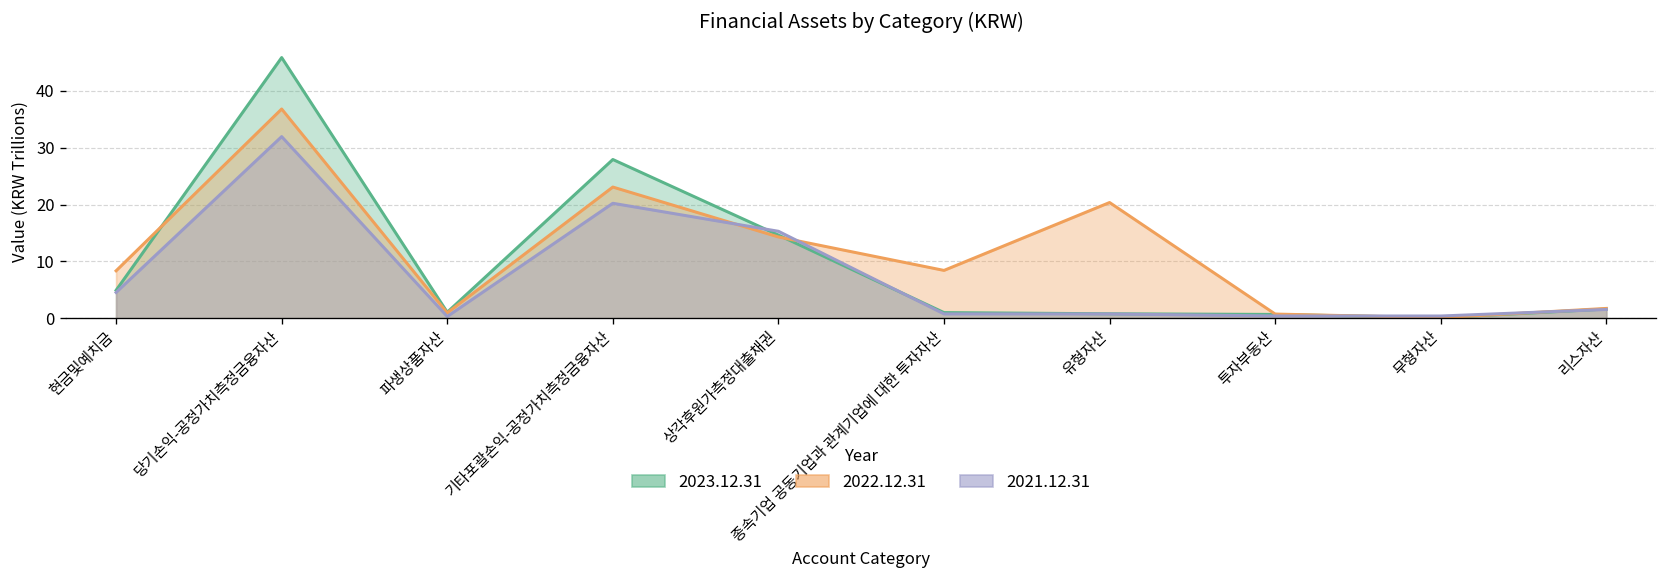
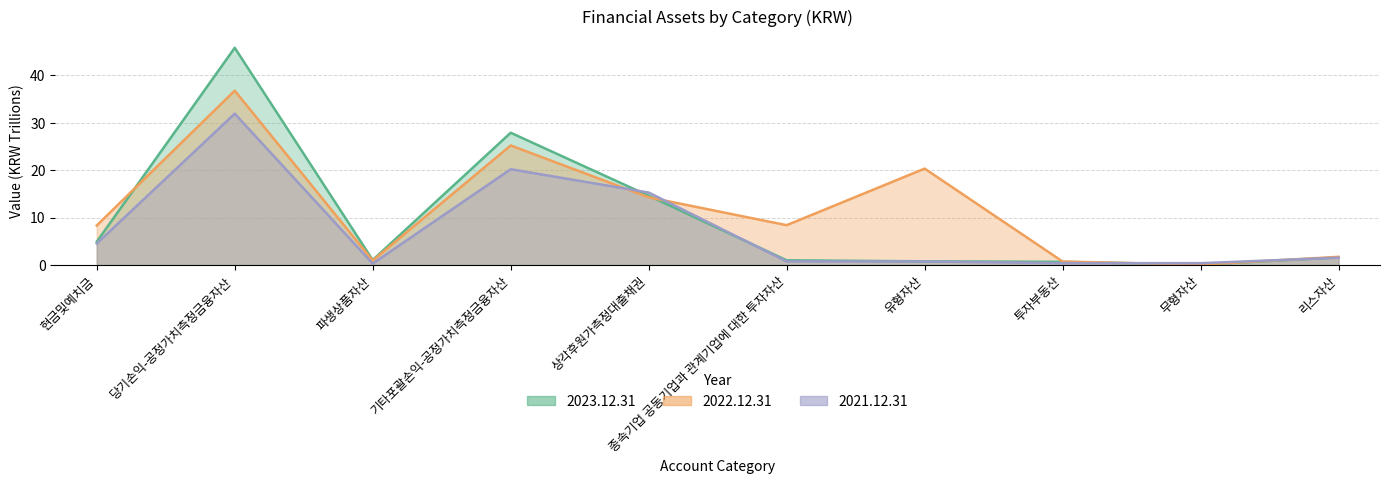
  {
    "2022.12.31": {
      "현금및예치금": 8,
      "당기손익-공정가치측정금융자산": 37,
-     "기타포괄손익-공정가치측정금융자산": 23,
+     "기타포괄손익-공정가치측정금융자산": 25,
      "종속기업 공동기업과 관계기업에 대한 투자자산": 8,
      "유형자산": 20
    }
  }
